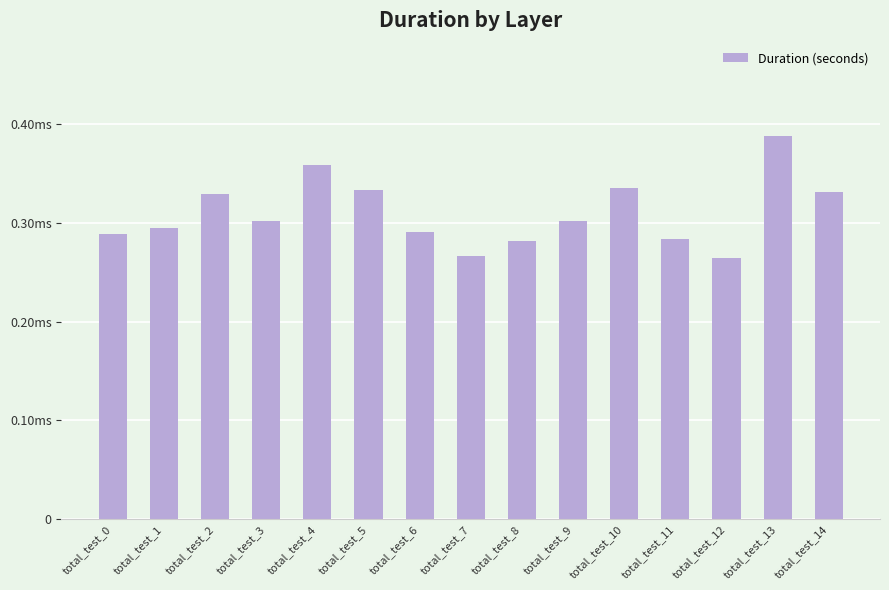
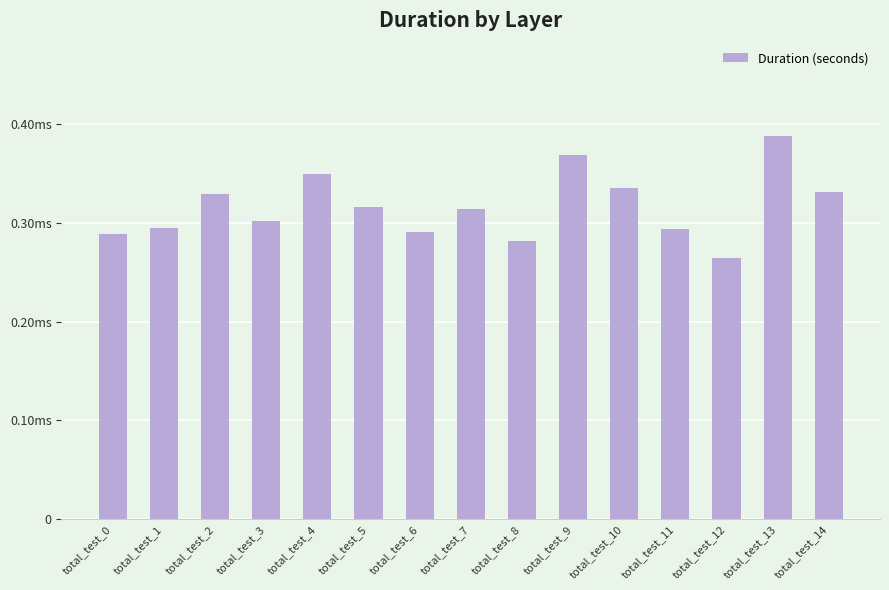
  {
    "total_test_0": "0.29ms",
    "total_test_1": "0.29ms",
    "total_test_2": "0.33ms",
    "total_test_3": "0.30ms",
-   "total_test_4": "0.36ms",
-   "total_test_5": "0.33ms",
+   "total_test_4": "0.35ms",
+   "total_test_5": "0.32ms",
    "total_test_6": "0.29ms",
-   "total_test_7": "0.27ms",
+   "total_test_7": "0.31ms",
    "total_test_8": "0.28ms",
-   "total_test_9": "0.30ms",
+   "total_test_9": "0.37ms",
    "total_test_10": "0.34ms",
-   "total_test_11": "0.28ms",
+   "total_test_11": "0.29ms",
    "total_test_12": "0.26ms",
    "total_test_13": "0.39ms",
    "total_test_14": "0.33ms"
  }
